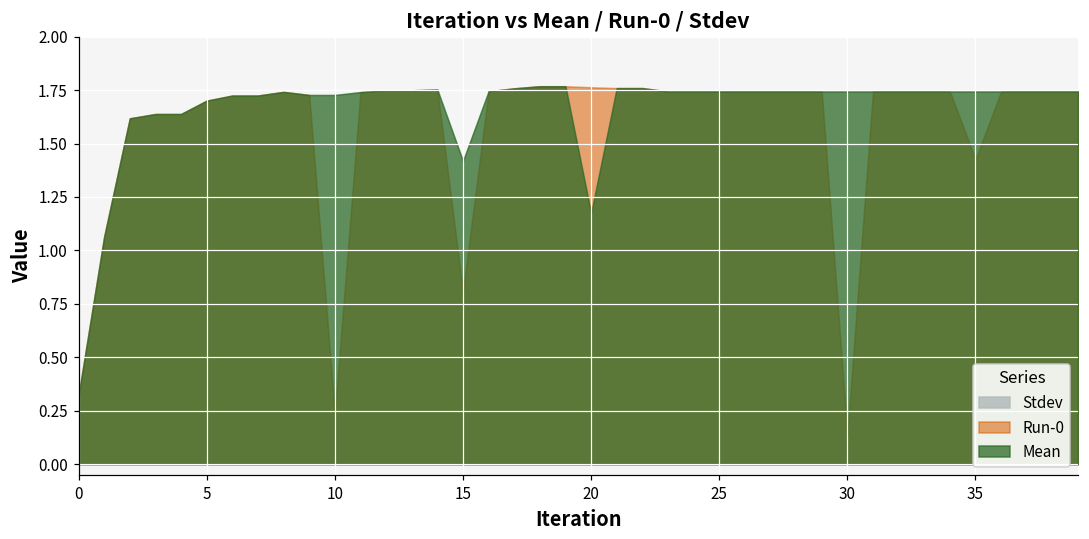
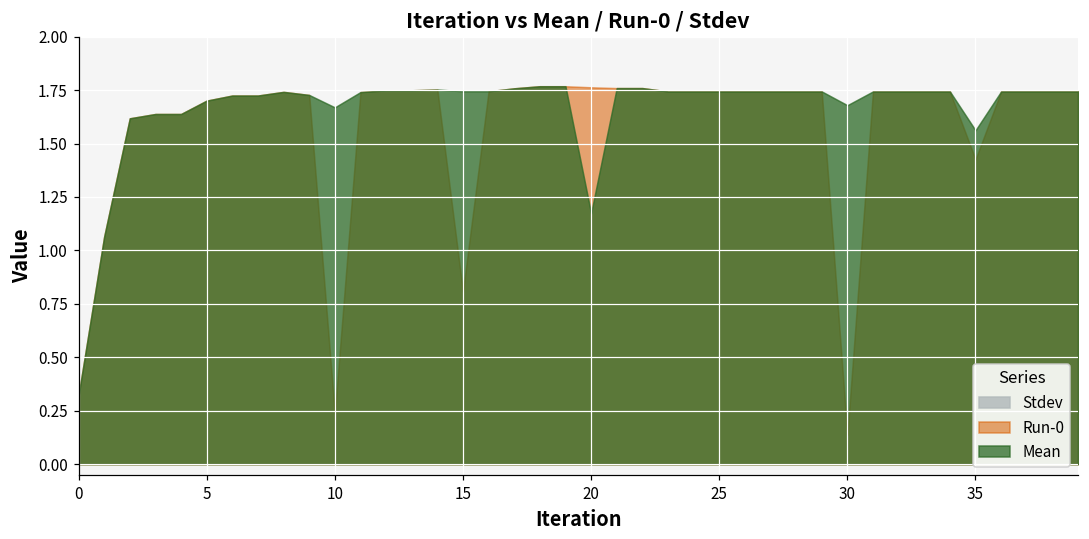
  {
    "Stdev": {
      "0": 0.00,
      "5": 0.00,
      "10": 0.00,
      "15": 0.00,
      "20": 0.00,
      "25": 0.00,
      "30": 0.00
    },
    "Run-0": {
      "10": 0.24,
      "15": 0.81,
      "20": 1.76,
      "30": 0.14,
      "35": 1.43
    },
    "Mean": {
-     "10": 1.73,
-     "15": 1.42,
+     "10": 1.67,
+     "15": 1.74,
      "20": 1.17,
-     "30": 1.74,
-     "35": 1.74
+     "30": 1.68,
+     "35": 1.56
    }
  }
